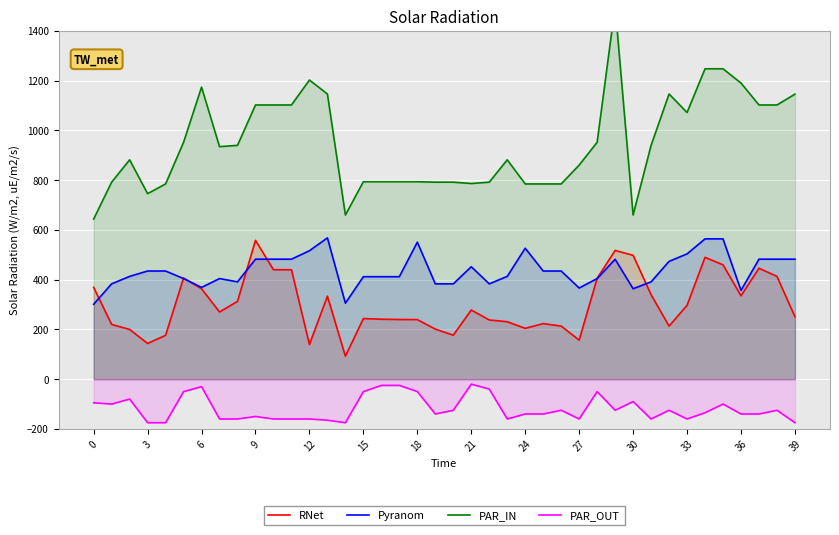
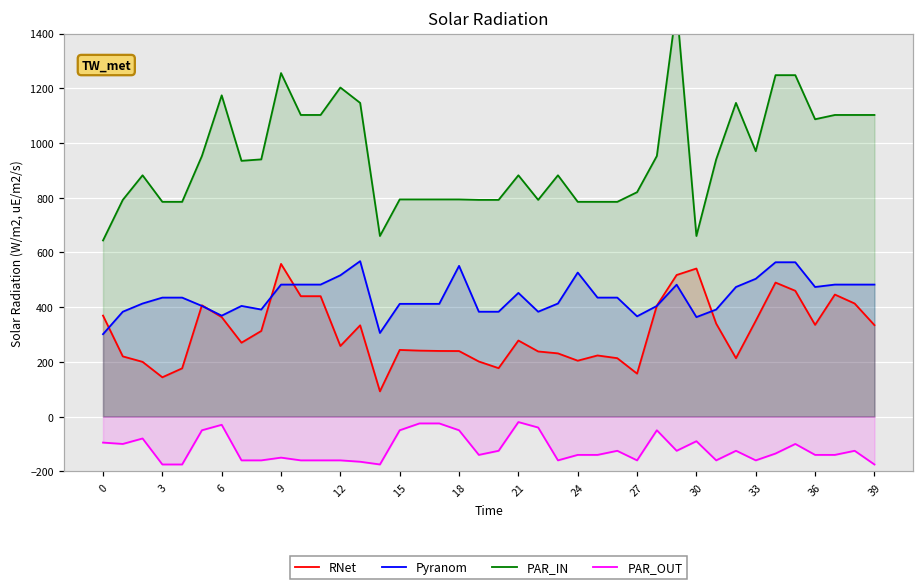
  {
    "RNet": {
      "0": 370,
      "3": 140,
      "9": 560,
-     "12": 140,
+     "12": 260,
      "15": 240,
      "18": 240,
      "21": 280,
      "24": 200,
      "27": 160,
-     "30": 500,
-     "33": 300,
+     "30": 540,
+     "33": 350,
      "36": 340,
-     "39": 250
+     "39": 330
    },
    "Pyranom": {
      "0": 300,
      "3": 430,
      "9": 480,
      "12": 520,
      "15": 410,
      "18": 550,
      "21": 450,
      "24": 530,
      "27": 370,
      "30": 360,
      "33": 500,
-     "36": 360,
+     "36": 470,
      "39": 480
    },
    "PAR_IN": {
      "0": 640,
-     "3": 750,
+     "3": 780,
      "6": 1170,
-     "9": 1100,
+     "9": 1260,
      "12": 1200,
      "15": 790,
      "18": 790,
-     "21": 790,
+     "21": 880,
      "24": 780,
-     "27": 860,
+     "27": 820,
      "30": 660,
-     "33": 1070,
-     "36": 1190,
-     "39": 1150
+     "33": 970,
+     "36": 1090,
+     "39": 1100
    }
  }
